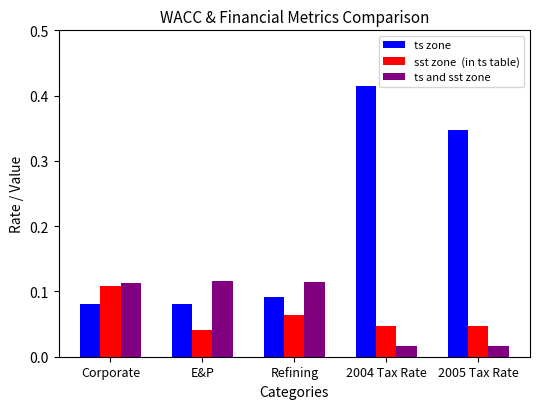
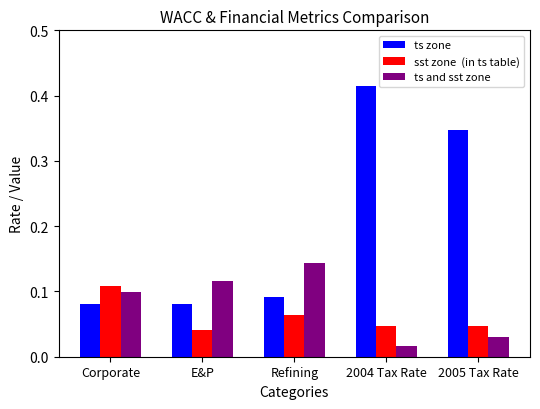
  {
    "ts zone": {
      "Corporate": 0.08,
      "E&P": 0.08,
      "Refining": 0.09,
      "2004 Tax Rate": 0.41,
      "2005 Tax Rate": 0.35
    },
    "sst zone (in ts table)": {
      "Corporate": 0.11,
      "E&P": 0.04,
      "Refining": 0.06,
      "2004 Tax Rate": 0.05,
      "2005 Tax Rate": 0.05
    },
    "ts and sst zone": {
-     "Corporate": 0.11,
+     "Corporate": 0.10,
      "E&P": 0.12,
-     "Refining": 0.11,
+     "Refining": 0.14,
      "2004 Tax Rate": 0.02,
-     "2005 Tax Rate": 0.02
+     "2005 Tax Rate": 0.03
    }
  }
